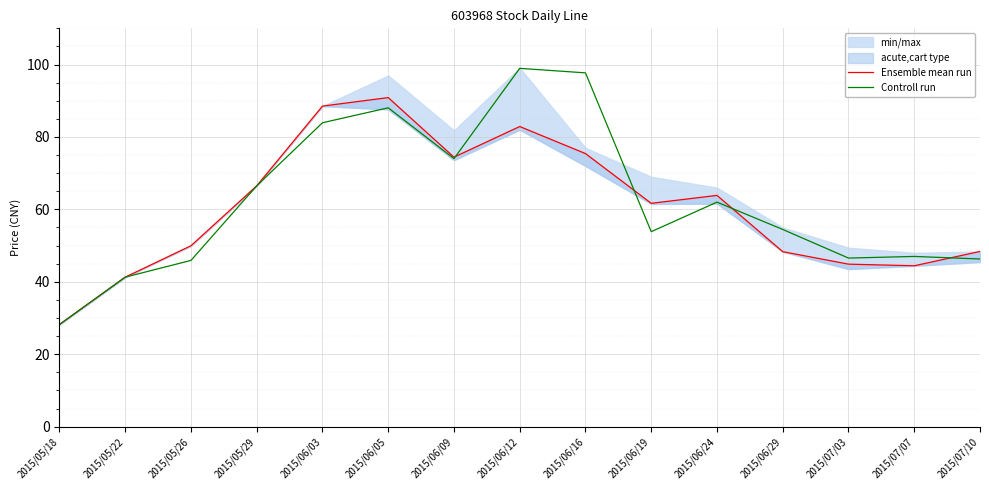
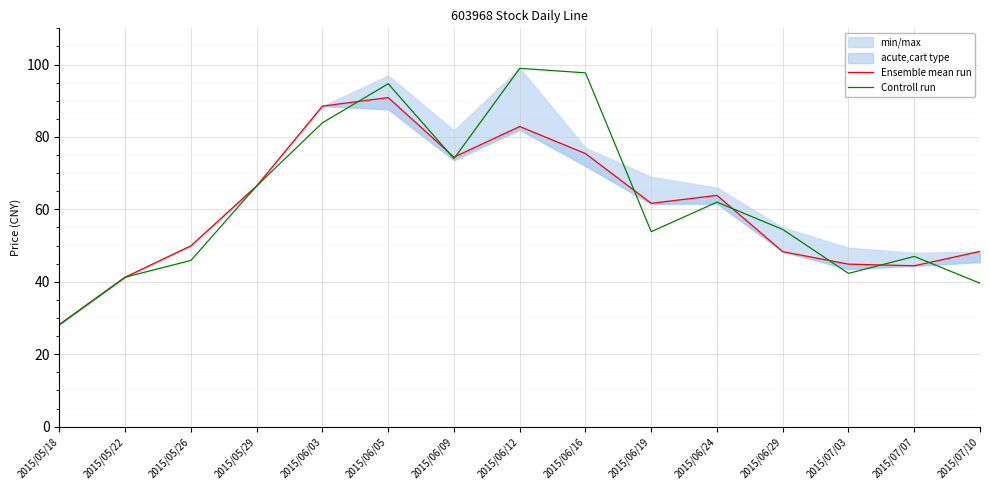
  {
    "Controll run": {
      "2015/05/26": 46,
      "2015/06/03": 84,
-     "2015/06/05": 88,
+     "2015/06/05": 95,
      "2015/06/16": 98,
      "2015/06/19": 54,
      "2015/06/24": 62,
-     "2015/07/03": 47,
+     "2015/07/03": 42,
      "2015/07/07": 47,
-     "2015/07/10": 46
+     "2015/07/10": 40
    }
  }
